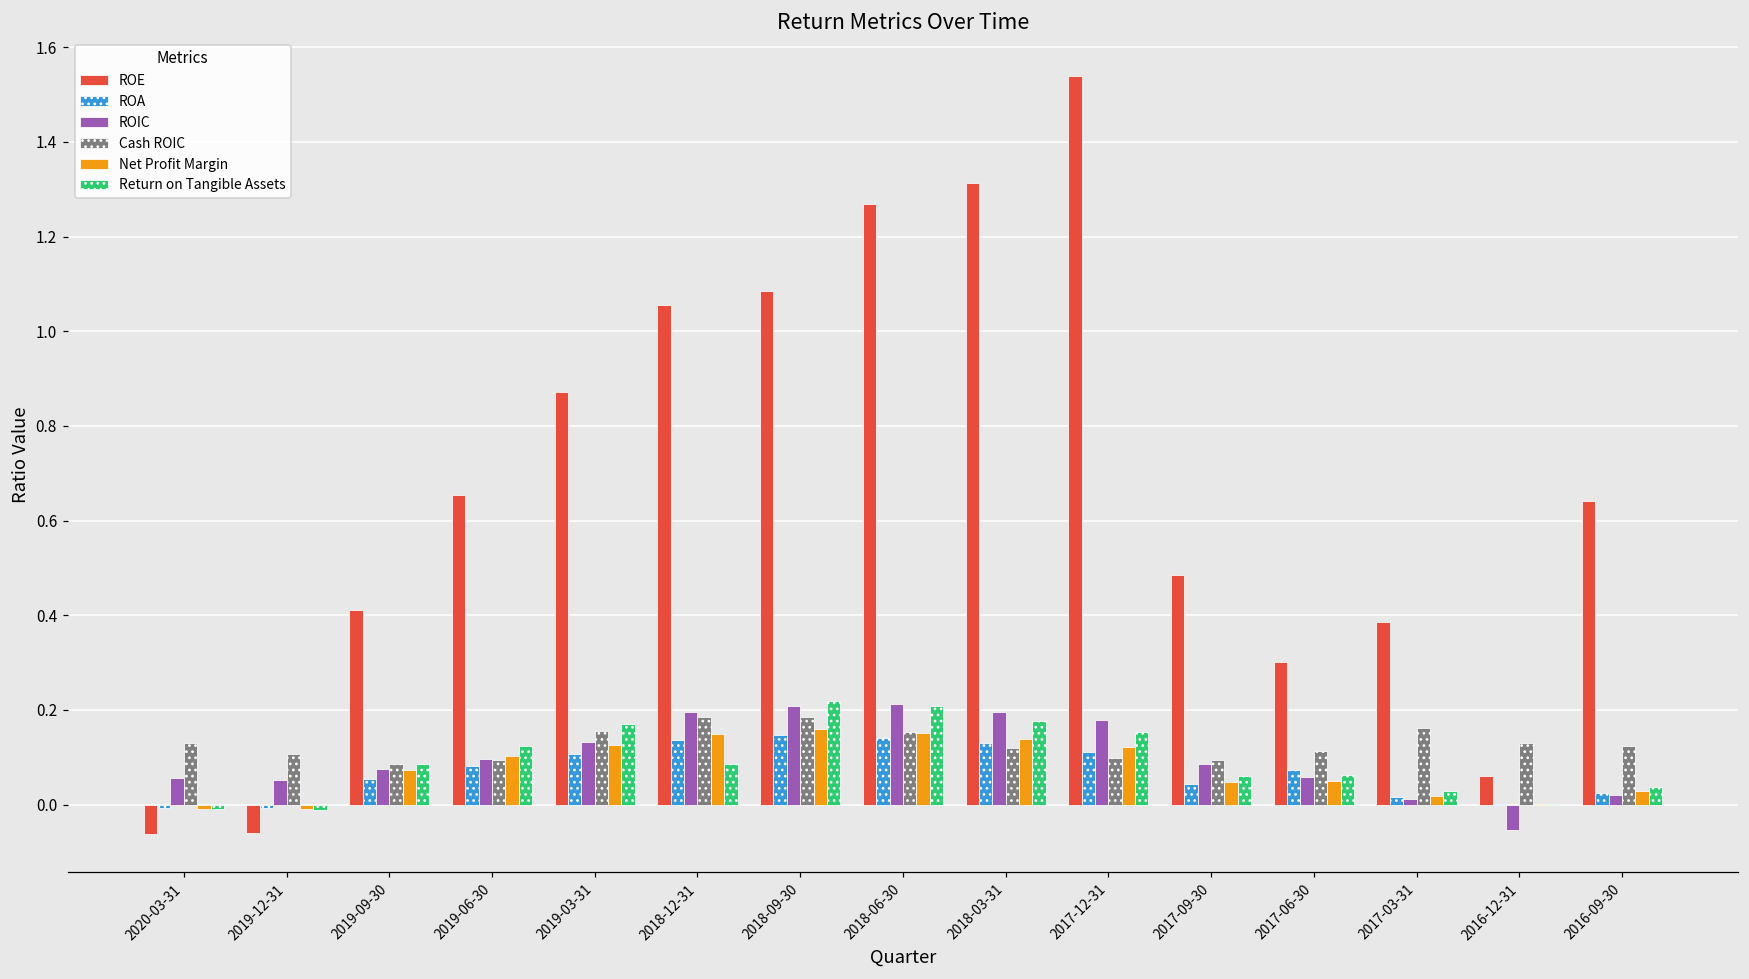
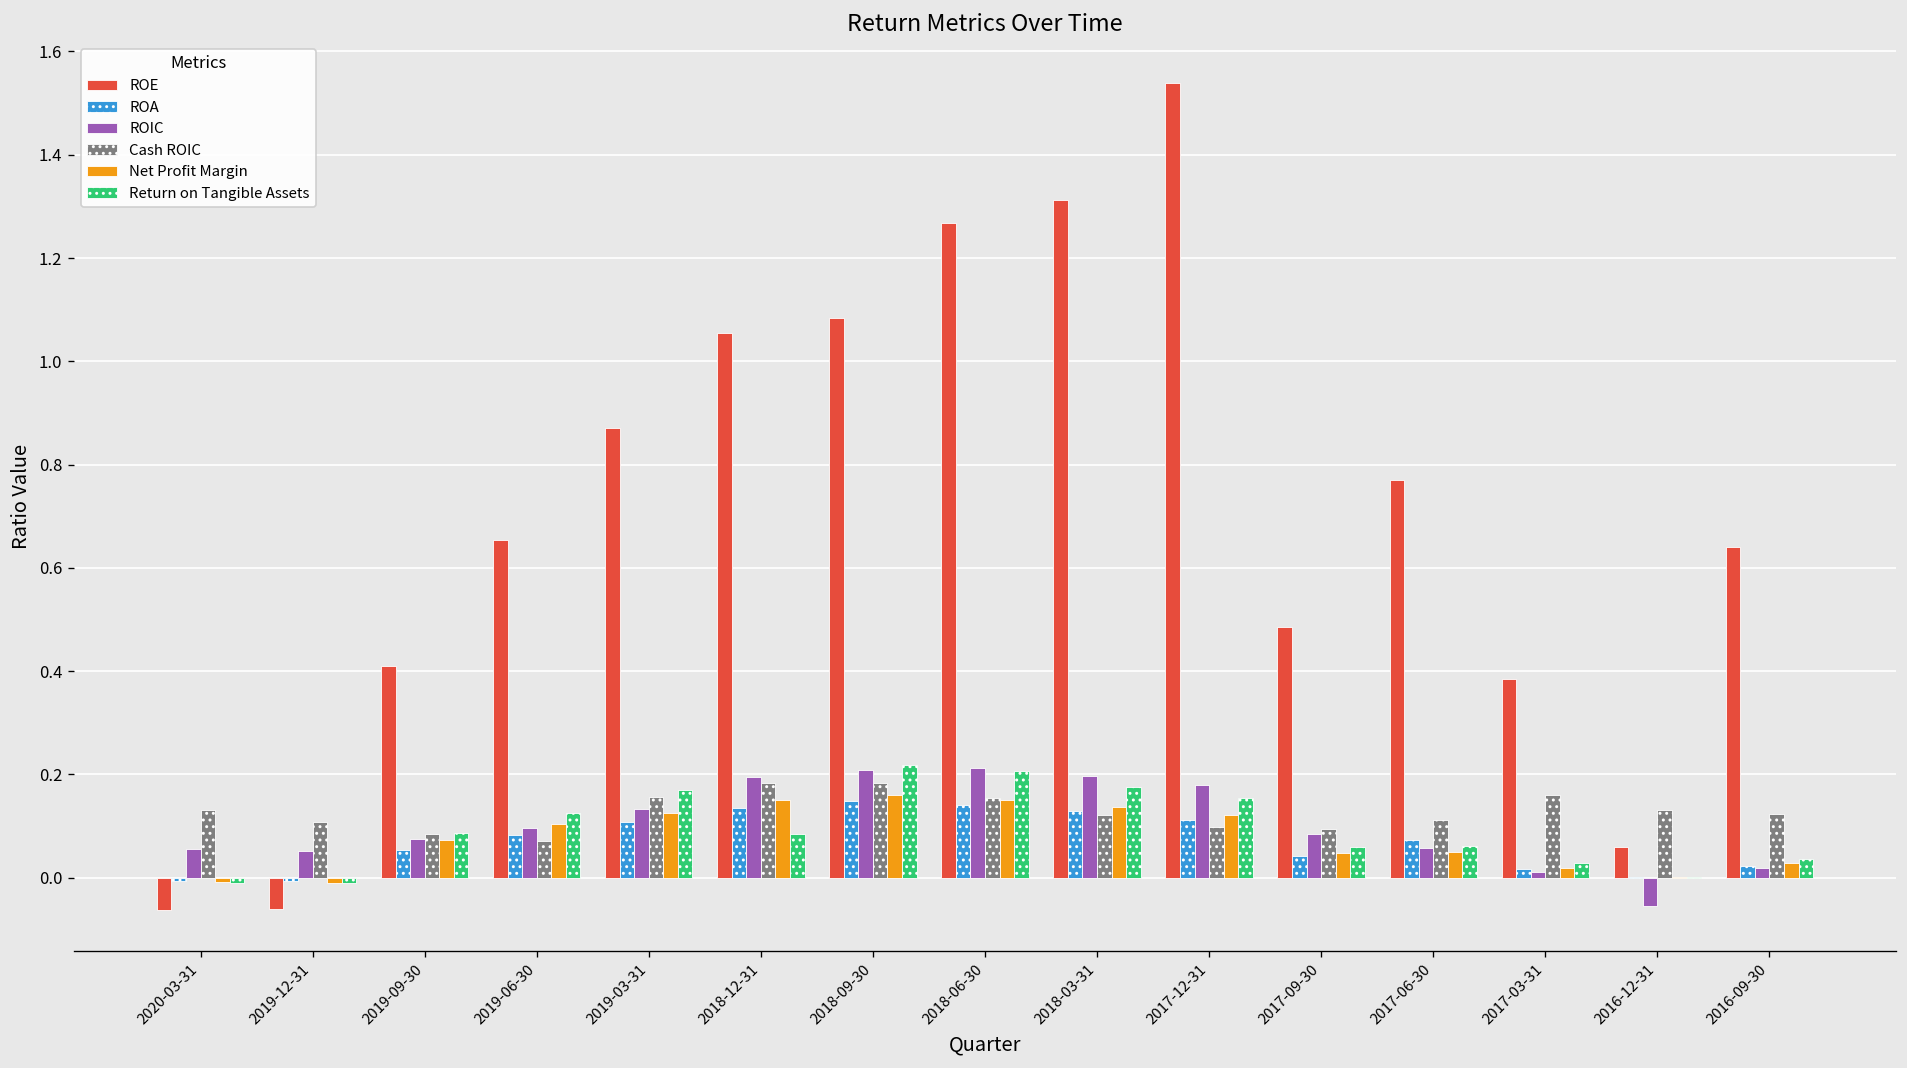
  {
    "ROE": {
      "2020-03-31": -0.06,
      "2019-12-31": -0.06,
      "2019-09-30": 0.41,
      "2019-06-30": 0.65,
      "2019-03-31": 0.87,
      "2018-12-31": 1.06,
      "2018-09-30": 1.08,
      "2018-06-30": 1.27,
      "2018-03-31": 1.31,
      "2017-12-31": 1.54,
      "2017-09-30": 0.49,
-     "2017-06-30": 0.30,
+     "2017-06-30": 0.77,
      "2017-03-31": 0.39,
      "2016-12-31": 0.06,
      "2016-09-30": 0.64
    },
    "ROA": {
      "2020-03-31": -0.01,
      "2019-12-31": -0.01,
      "2019-09-30": 0.05,
      "2019-06-30": 0.08,
      "2019-03-31": 0.11,
      "2018-12-31": 0.14,
      "2018-09-30": 0.15,
      "2018-06-30": 0.14,
      "2018-03-31": 0.13,
      "2017-12-31": 0.11,
      "2017-09-30": 0.04,
      "2017-06-30": 0.07,
      "2017-03-31": 0.02,
      "2016-09-30": 0.02
    },
    "ROIC": {
      "2020-03-31": 0.06,
      "2019-12-31": 0.05,
      "2019-09-30": 0.08,
      "2019-06-30": 0.10,
      "2019-03-31": 0.13,
      "2018-12-31": 0.20,
      "2018-09-30": 0.21,
      "2018-06-30": 0.21,
      "2018-03-31": 0.20,
      "2017-12-31": 0.18,
      "2017-09-30": 0.09,
      "2017-06-30": 0.06,
      "2017-03-31": 0.01,
      "2016-12-31": -0.05,
      "2016-09-30": 0.02
    },
    "Cash ROIC": {
      "2020-03-31": 0.13,
      "2019-12-31": 0.11,
      "2019-09-30": 0.09,
-     "2019-06-30": 0.09,
+     "2019-06-30": 0.07,
      "2019-03-31": 0.16,
      "2018-12-31": 0.18,
      "2018-09-30": 0.18,
      "2018-06-30": 0.15,
      "2018-03-31": 0.12,
      "2017-12-31": 0.10,
      "2017-09-30": 0.09,
      "2017-06-30": 0.11,
      "2017-03-31": 0.16,
      "2016-12-31": 0.13,
      "2016-09-30": 0.12
    },
    "Net Profit Margin": {
      "2020-03-31": -0.01,
      "2019-12-31": -0.01,
      "2019-09-30": 0.07,
      "2019-06-30": 0.10,
      "2019-03-31": 0.13,
      "2018-12-31": 0.15,
      "2018-09-30": 0.16,
      "2018-06-30": 0.15,
      "2018-03-31": 0.14,
      "2017-12-31": 0.12,
      "2017-09-30": 0.05,
      "2017-06-30": 0.05,
      "2017-03-31": 0.02,
      "2016-09-30": 0.03
    },
    "Return on Tangible Assets": {
      "2020-03-31": -0.01,
      "2019-12-31": -0.01,
      "2019-09-30": 0.09,
      "2019-06-30": 0.12,
      "2019-03-31": 0.17,
      "2018-12-31": 0.09,
      "2018-09-30": 0.22,
      "2018-06-30": 0.21,
      "2018-03-31": 0.18,
      "2017-12-31": 0.15,
      "2017-09-30": 0.06,
      "2017-06-30": 0.06,
      "2017-03-31": 0.03,
      "2016-09-30": 0.04
    }
  }
